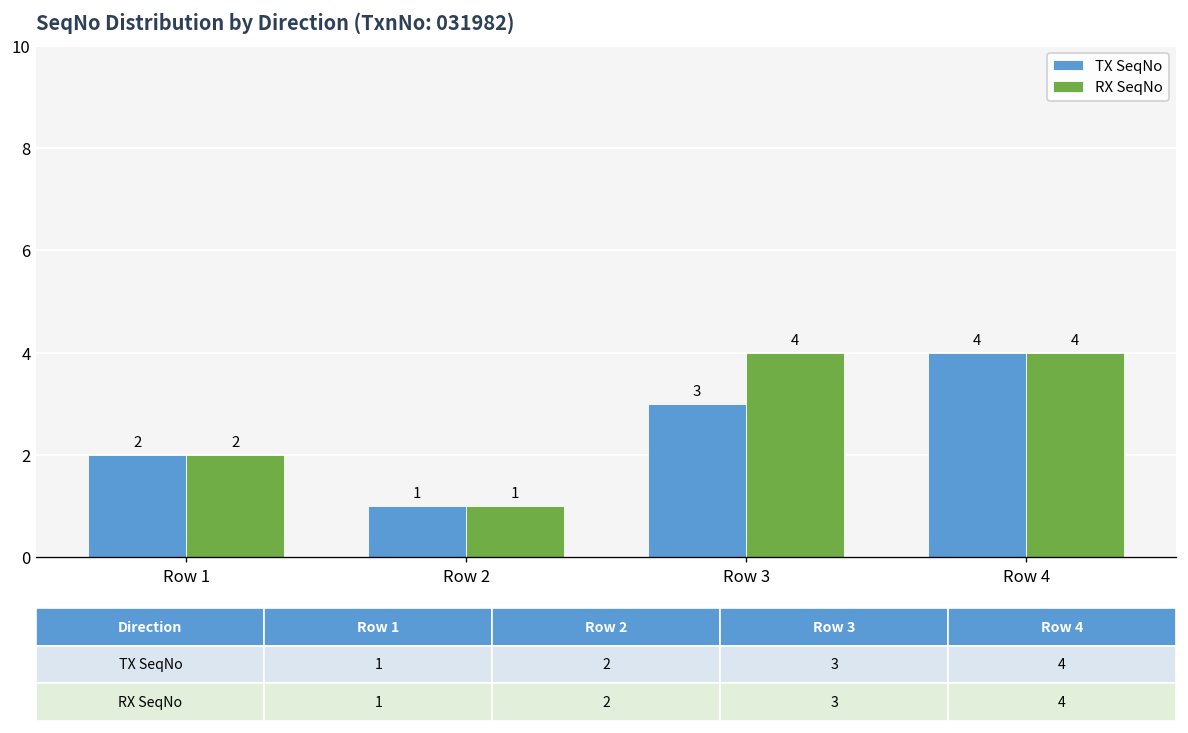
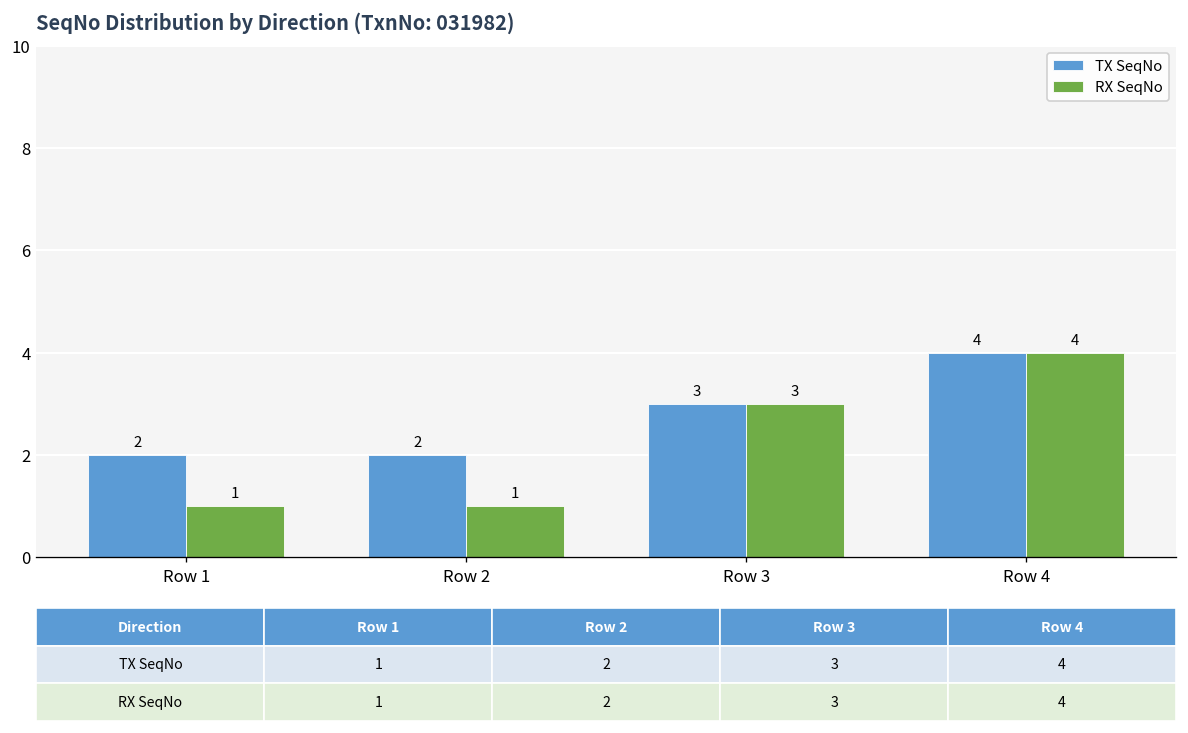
  {
    "TX SeqNo": {
      "Row 1": 2,
-     "Row 2": 1,
+     "Row 2": 2,
      "Row 3": 3,
      "Row 4": 4
    },
    "RX SeqNo": {
-     "Row 1": 2,
+     "Row 1": 1,
      "Row 2": 1,
-     "Row 3": 4,
+     "Row 3": 3,
      "Row 4": 4
    }
  }
